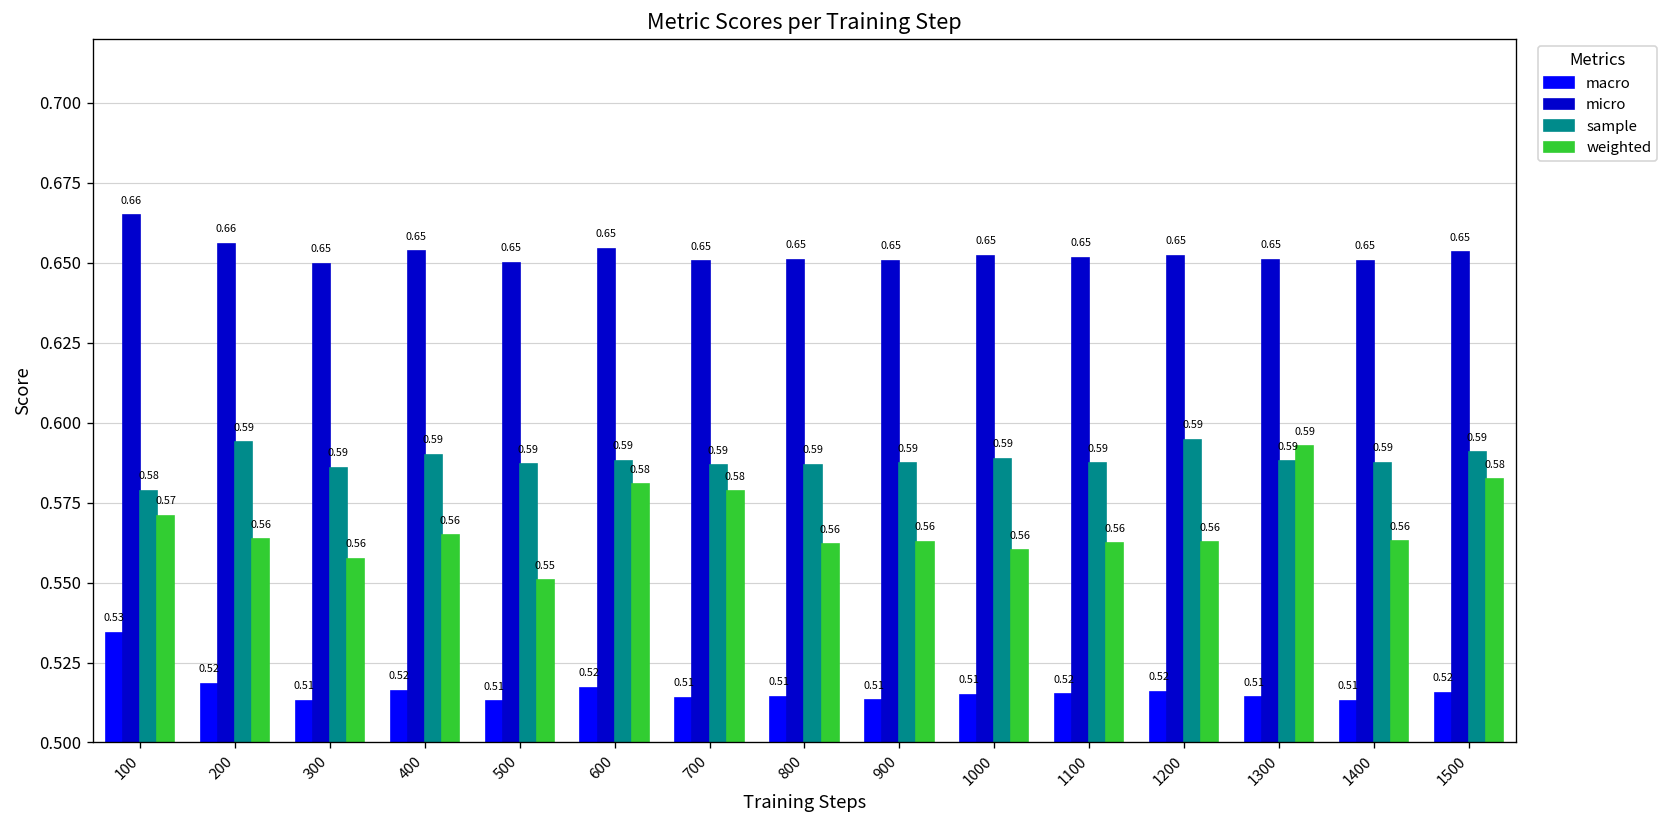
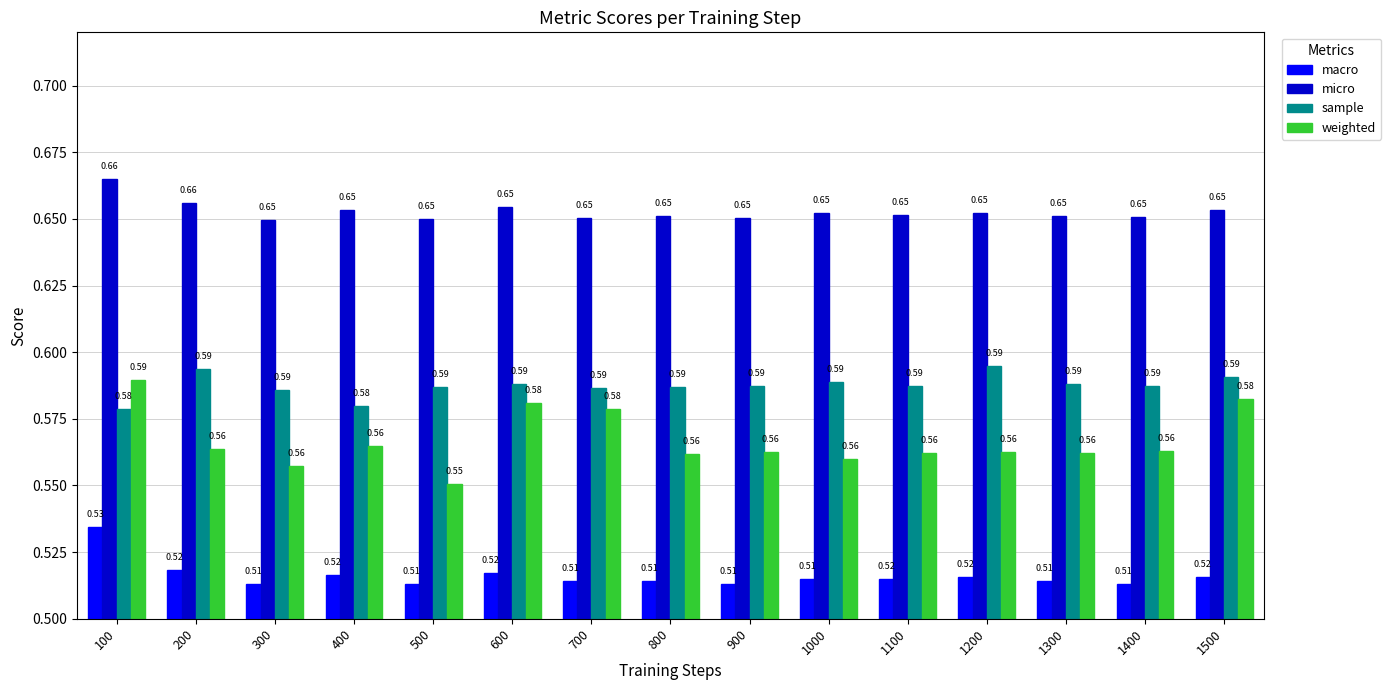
  {
    "sample": {
      "100": 0.58,
      "200": 0.59,
      "300": 0.59,
-     "400": 0.59,
+     "400": 0.58,
      "500": 0.59,
      "600": 0.59,
      "700": 0.59,
      "800": 0.59,
      "900": 0.59,
      "1000": 0.59,
      "1100": 0.59,
      "1200": 0.59,
      "1400": 0.59,
      "1500": 0.59
    },
    "weighted": {
-     "100": 0.57,
+     "100": 0.59,
      "200": 0.56,
      "300": 0.56,
      "400": 0.56,
      "500": 0.55,
      "600": 0.58,
      "700": 0.58,
      "800": 0.56,
      "900": 0.56,
      "1000": 0.56,
      "1100": 0.56,
      "1200": 0.56,
-     "1300": 0.59,
+     "1300": 0.56,
      "1400": 0.56,
      "1500": 0.58
    }
  }
